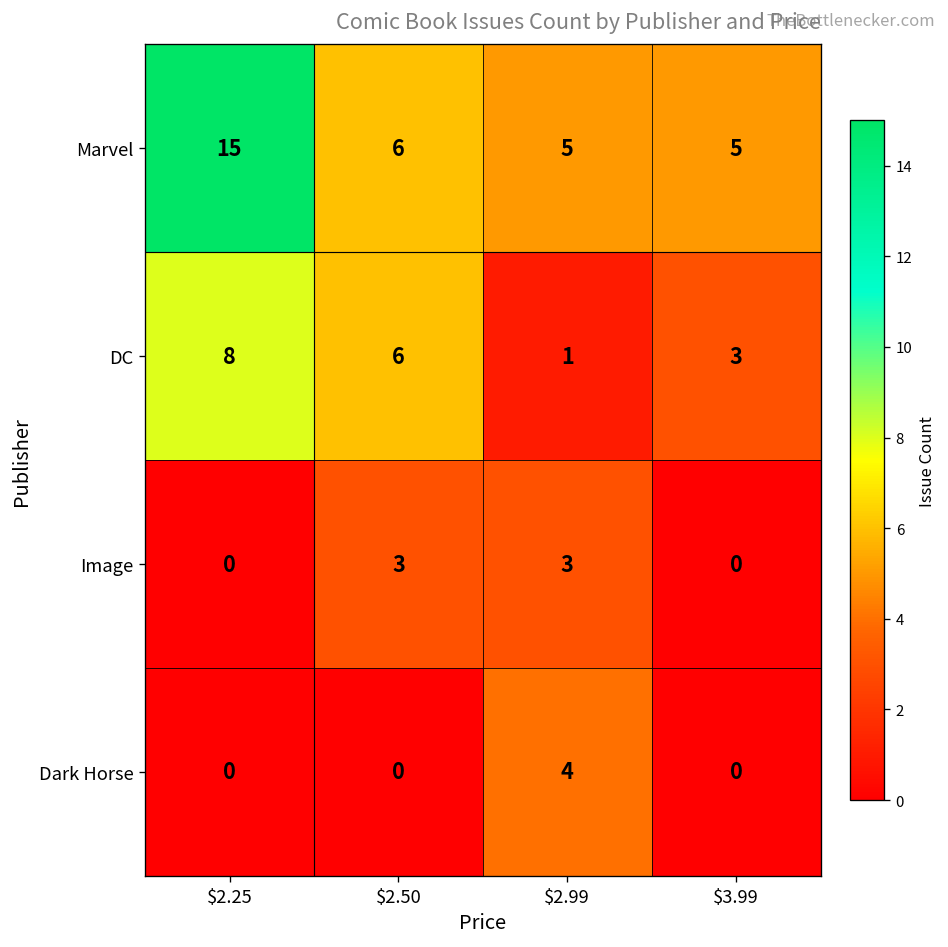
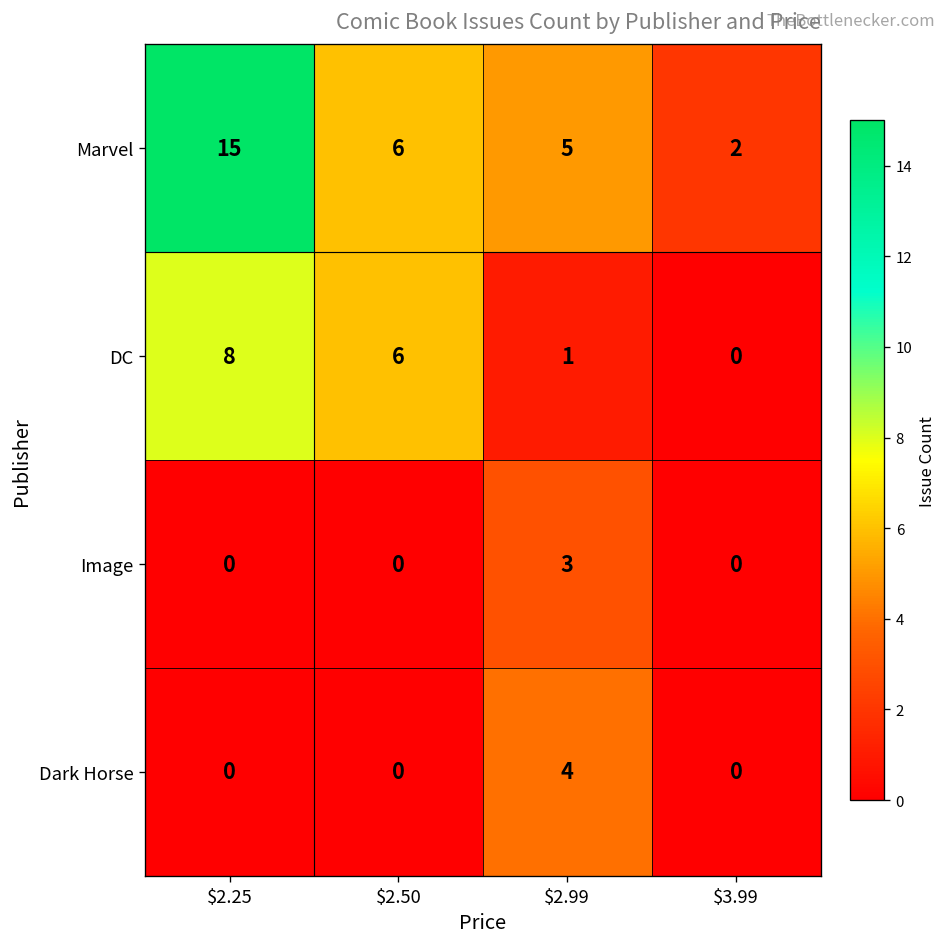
  {
    "Marvel": {
      "$2.25": 15,
      "$2.50": 6,
      "$2.99": 5,
-     "$3.99": 5
+     "$3.99": 2
    },
    "DC": {
      "$2.25": 8,
      "$2.50": 6,
      "$2.99": 1,
-     "$3.99": 3
+     "$3.99": 0
    },
    "Image": {
      "$2.25": 0,
-     "$2.50": 3,
+     "$2.50": 0,
      "$2.99": 3,
      "$3.99": 0
    },
    "Dark Horse": {
      "$2.25": 0,
      "$2.50": 0,
      "$2.99": 4,
      "$3.99": 0
    }
  }
